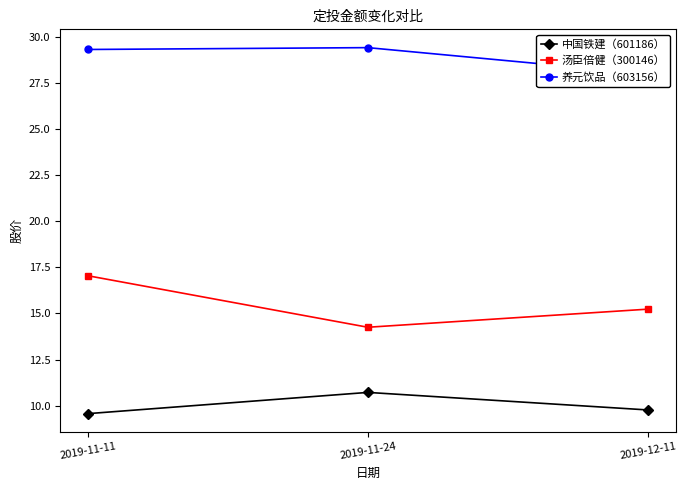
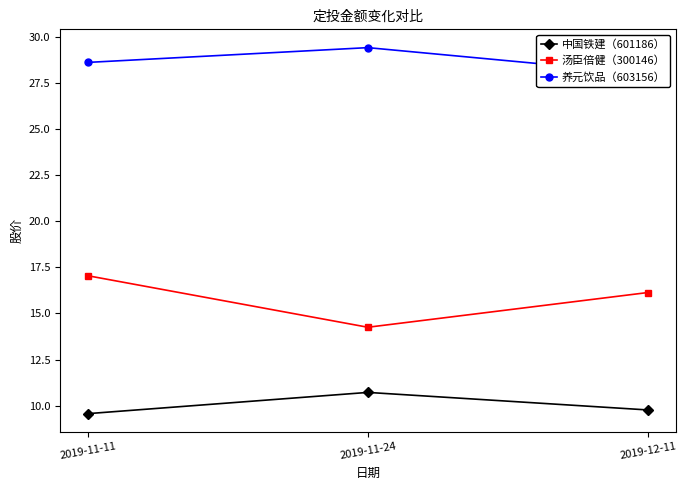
  {
    "中国铁建（601186）": {
      "2019-11-11": 9.6,
      "2019-11-24": 10.7,
      "2019-12-11": 9.8
    },
    "汤臣倍健（300146）": {
      "2019-11-11": 17.0,
      "2019-11-24": 14.3,
-     "2019-12-11": 15.2
+     "2019-12-11": 16.1
    },
    "养元饮品（603156）": {
-     "2019-11-11": 29.3,
+     "2019-11-11": 28.6,
      "2019-11-24": 29.4
    }
  }
